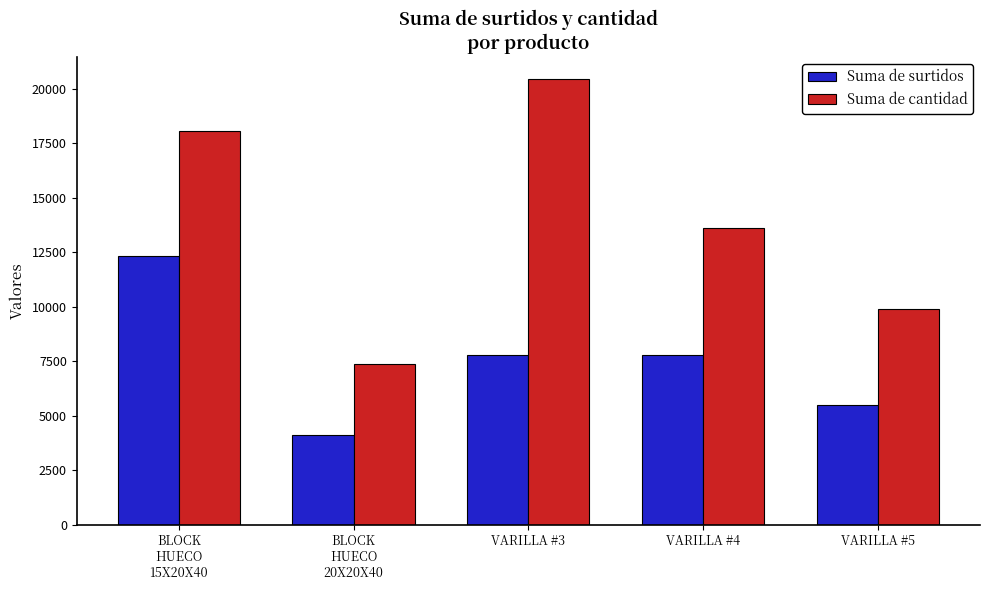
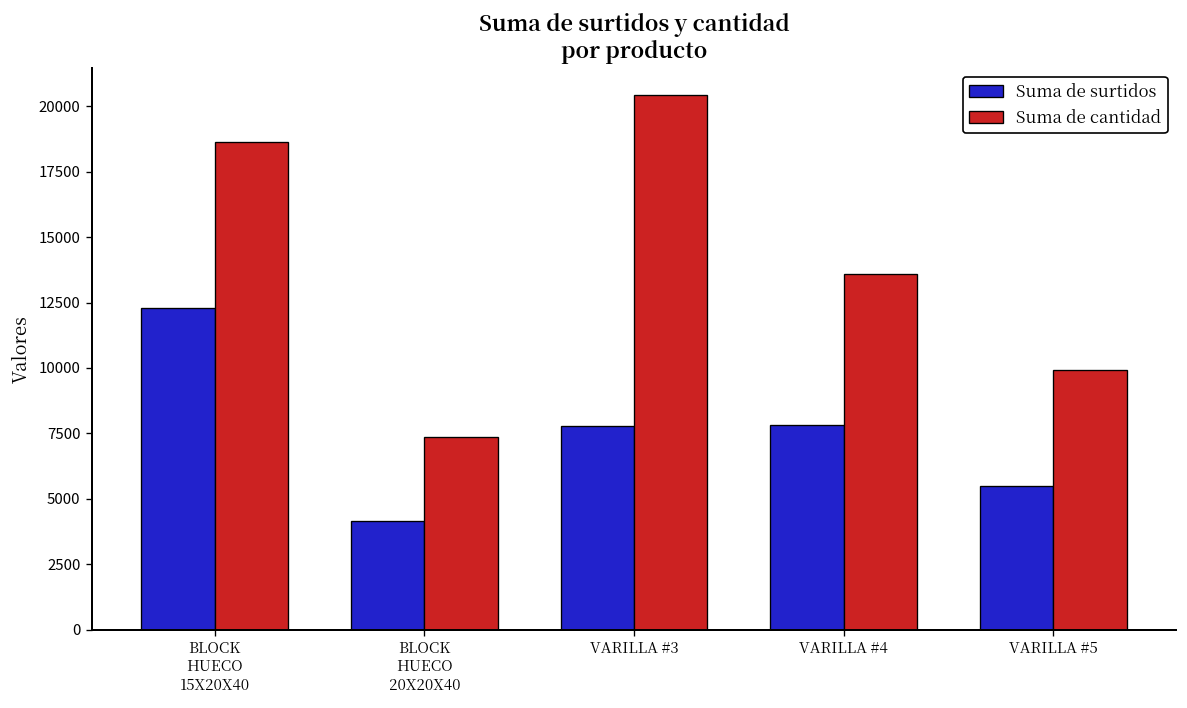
  {
    "Suma de surtidos": {
      "BLOCK HUECO 15X20X40": 12300,
      "BLOCK HUECO 20X20X40": 4100,
      "VARILLA #3": 7800,
      "VARILLA #4": 7800,
      "VARILLA #5": 5500
    },
    "Suma de cantidad": {
-     "BLOCK HUECO 15X20X40": 18100,
+     "BLOCK HUECO 15X20X40": 18600,
      "BLOCK HUECO 20X20X40": 7400,
      "VARILLA #3": 20400,
      "VARILLA #4": 13600,
      "VARILLA #5": 9900
    }
  }
